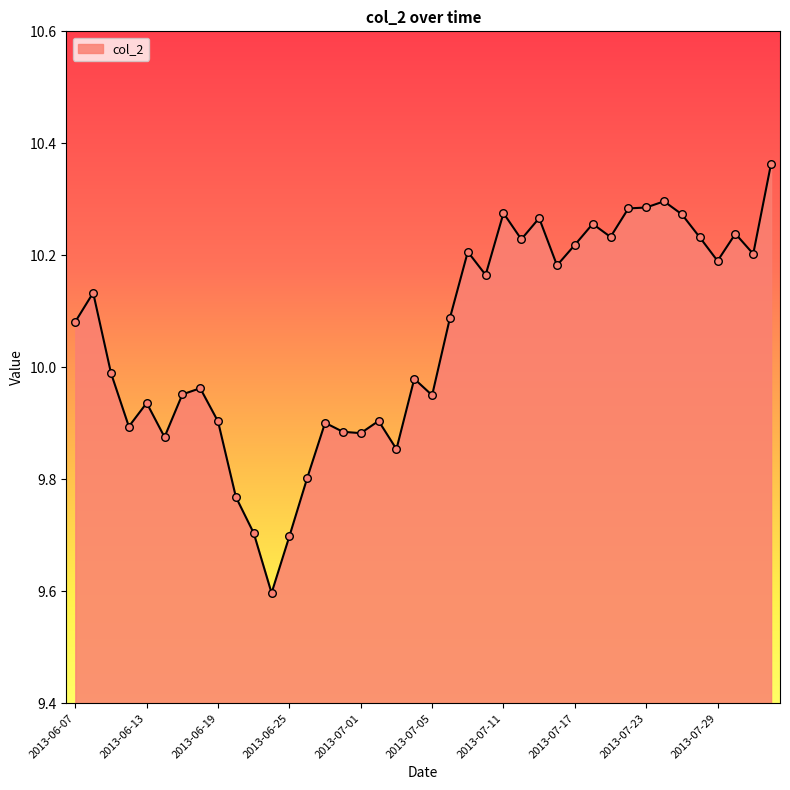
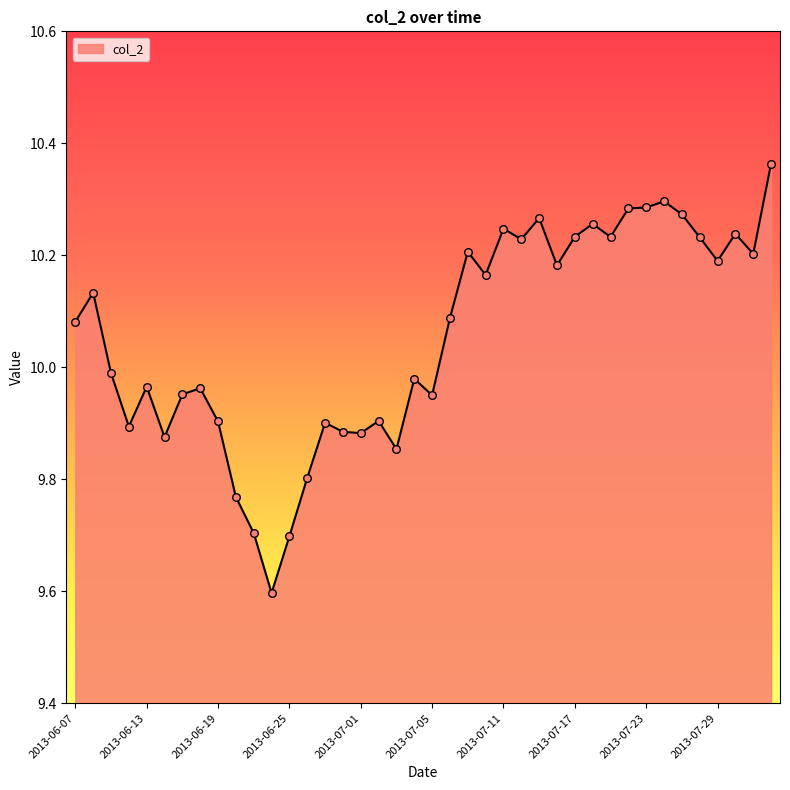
  {
    "2013-06-07": 10.08,
-   "2013-06-13": 9.94,
+   "2013-06-13": 9.97,
    "2013-06-19": 9.90,
    "2013-06-25": 9.70,
    "2013-07-01": 9.88,
    "2013-07-05": 9.95,
-   "2013-07-11": 10.28,
-   "2013-07-17": 10.22,
+   "2013-07-11": 10.25,
+   "2013-07-17": 10.23,
    "2013-07-23": 10.29,
    "2013-07-29": 10.19
  }
